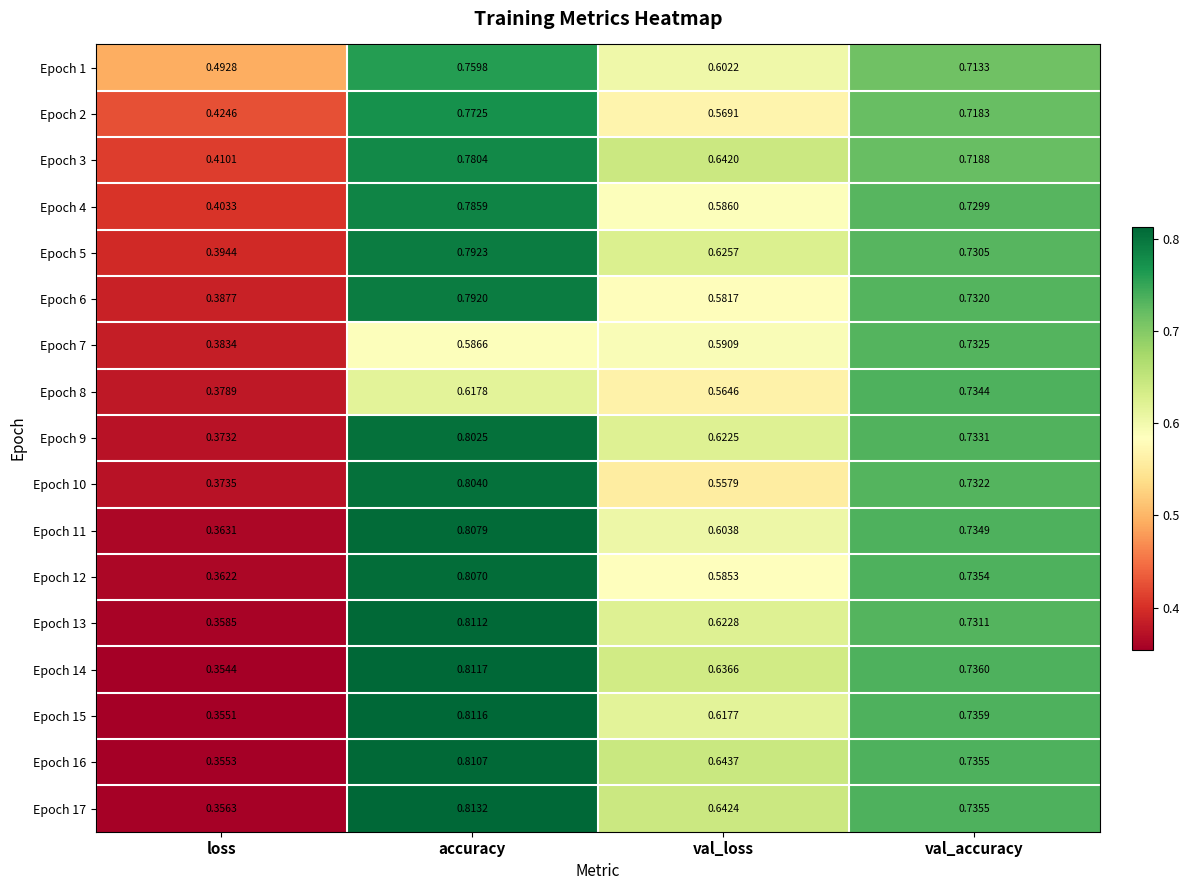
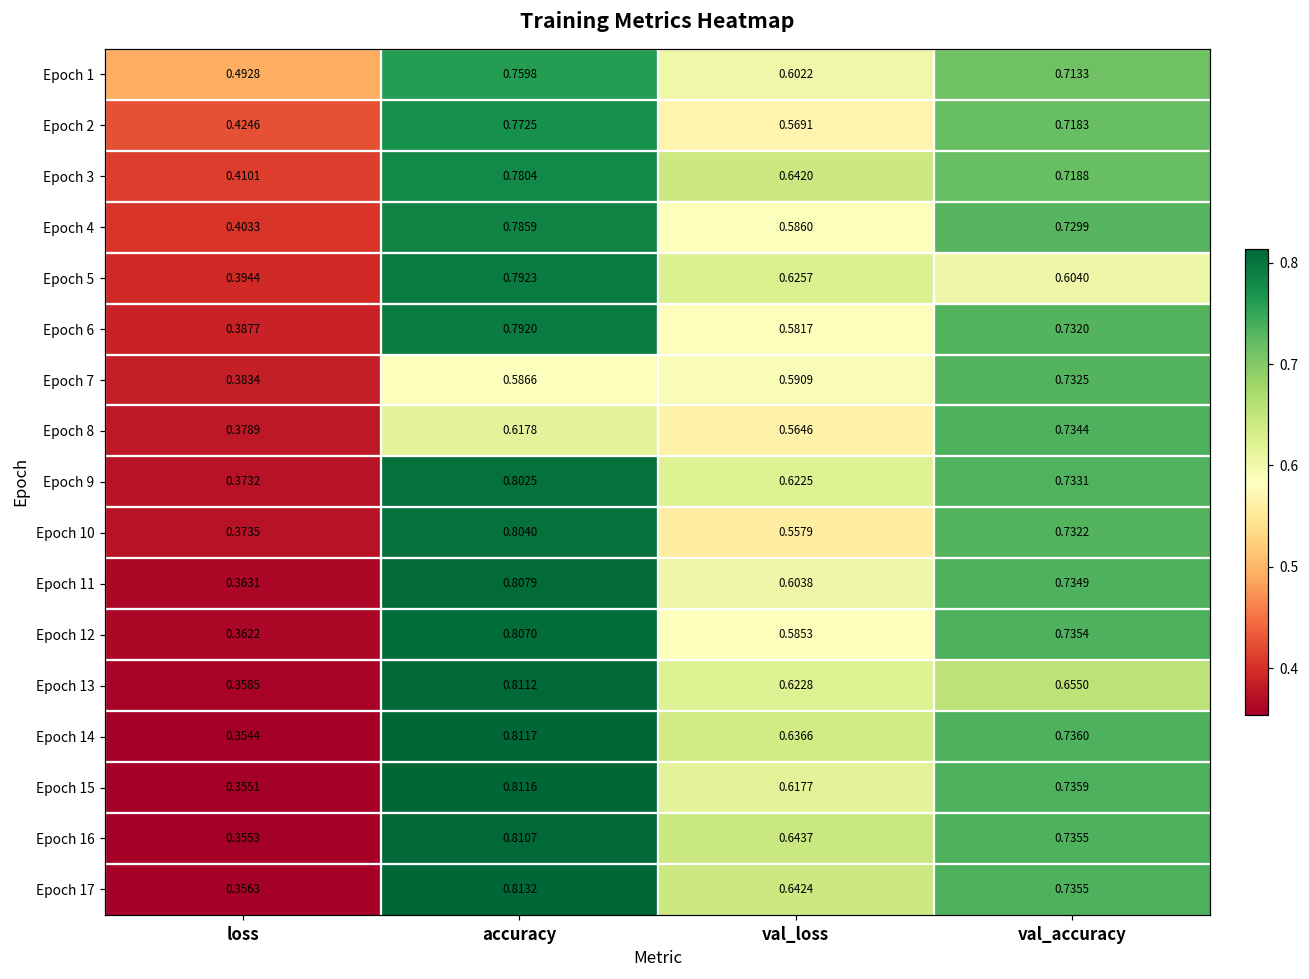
  {
    "Epoch 1": {
      "loss": 0.4928,
      "accuracy": 0.7598,
      "val_loss": 0.6022,
      "val_accuracy": 0.7133
    },
    "Epoch 2": {
      "loss": 0.4246,
      "accuracy": 0.7725,
      "val_loss": 0.5691,
      "val_accuracy": 0.7183
    },
    "Epoch 3": {
      "loss": 0.4101,
      "accuracy": 0.7804,
      "val_loss": 0.6420,
      "val_accuracy": 0.7188
    },
    "Epoch 4": {
      "loss": 0.4033,
      "accuracy": 0.7859,
      "val_loss": 0.5860,
      "val_accuracy": 0.7299
    },
    "Epoch 5": {
      "loss": 0.3944,
      "accuracy": 0.7923,
      "val_loss": 0.6257,
-     "val_accuracy": 0.7305
+     "val_accuracy": 0.6040
    },
    "Epoch 6": {
      "loss": 0.3877,
      "accuracy": 0.7920,
      "val_loss": 0.5817,
      "val_accuracy": 0.7320
    },
    "Epoch 7": {
      "loss": 0.3834,
      "accuracy": 0.5866,
      "val_loss": 0.5909,
      "val_accuracy": 0.7325
    },
    "Epoch 8": {
      "loss": 0.3789,
      "accuracy": 0.6178,
      "val_loss": 0.5646,
      "val_accuracy": 0.7344
    },
    "Epoch 9": {
      "loss": 0.3732,
      "accuracy": 0.8025,
      "val_loss": 0.6225,
      "val_accuracy": 0.7331
    },
    "Epoch 10": {
      "loss": 0.3735,
      "accuracy": 0.8040,
      "val_loss": 0.5579,
      "val_accuracy": 0.7322
    },
    "Epoch 11": {
      "loss": 0.3631,
      "accuracy": 0.8079,
      "val_loss": 0.6038,
      "val_accuracy": 0.7349
    },
    "Epoch 12": {
      "loss": 0.3622,
      "accuracy": 0.8070,
      "val_loss": 0.5853,
      "val_accuracy": 0.7354
    },
    "Epoch 13": {
      "loss": 0.3585,
      "accuracy": 0.8112,
      "val_loss": 0.6228,
-     "val_accuracy": 0.7311
+     "val_accuracy": 0.6550
    },
    "Epoch 14": {
      "loss": 0.3544,
      "accuracy": 0.8117,
      "val_loss": 0.6366,
      "val_accuracy": 0.7360
    },
    "Epoch 15": {
      "loss": 0.3551,
      "accuracy": 0.8116,
      "val_loss": 0.6177,
      "val_accuracy": 0.7359
    },
    "Epoch 16": {
      "loss": 0.3553,
      "accuracy": 0.8107,
      "val_loss": 0.6437,
      "val_accuracy": 0.7355
    },
    "Epoch 17": {
      "loss": 0.3563,
      "accuracy": 0.8132,
      "val_loss": 0.6424,
      "val_accuracy": 0.7355
    }
  }
